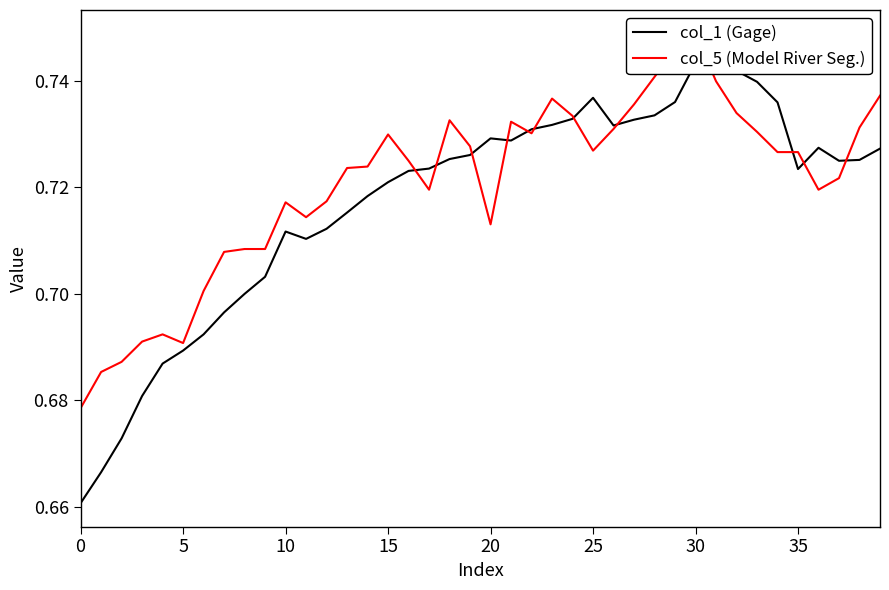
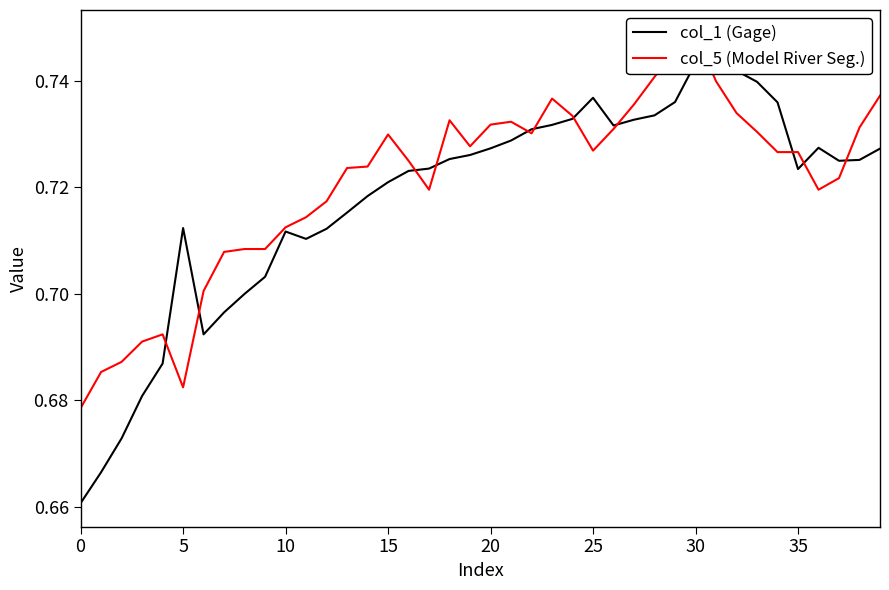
  {
    "col_1 (Gage)": {
      "0": 0.661,
-     "5": 0.689,
+     "5": 0.712,
      "10": 0.712,
      "15": 0.721,
-     "20": 0.729,
+     "20": 0.727,
      "25": 0.737,
      "35": 0.723
    },
    "col_5 (Model River Seg.)": {
      "0": 0.679,
-     "5": 0.691,
-     "10": 0.717,
+     "5": 0.682,
+     "10": 0.712,
      "15": 0.730,
-     "20": 0.713,
+     "20": 0.732,
      "25": 0.727,
      "35": 0.727
    }
  }
